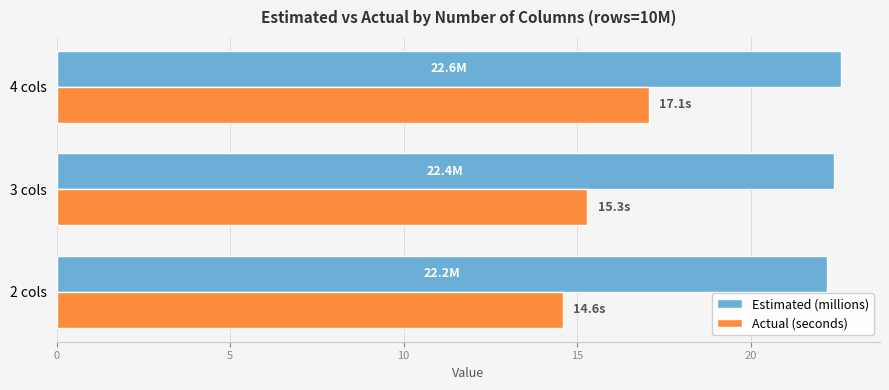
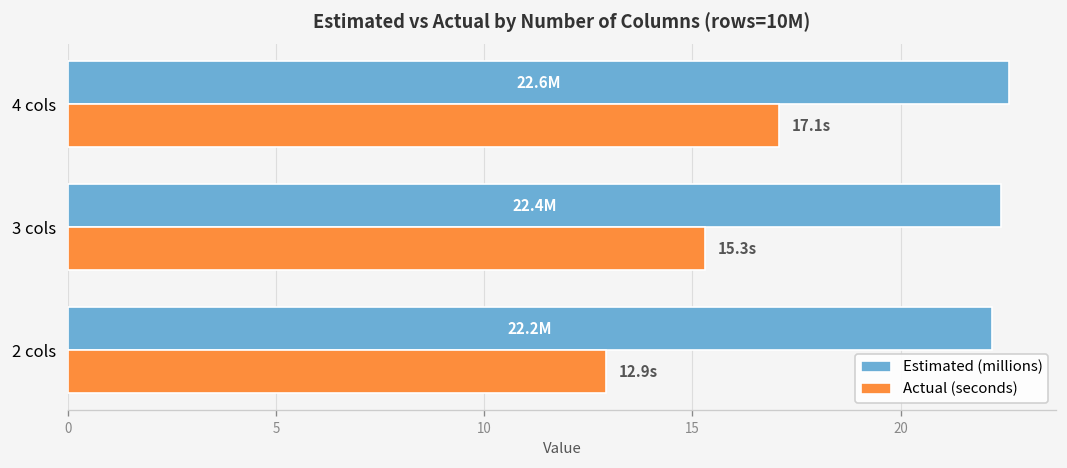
  {
    "Estimated (millions)": {
      "4 cols": "22.6M",
      "3 cols": "22.4M",
      "2 cols": "22.2M"
    },
    "Actual (seconds)": {
      "4 cols": "17.1s",
      "3 cols": "15.3s",
-     "2 cols": "14.6s"
+     "2 cols": "12.9s"
    }
  }
